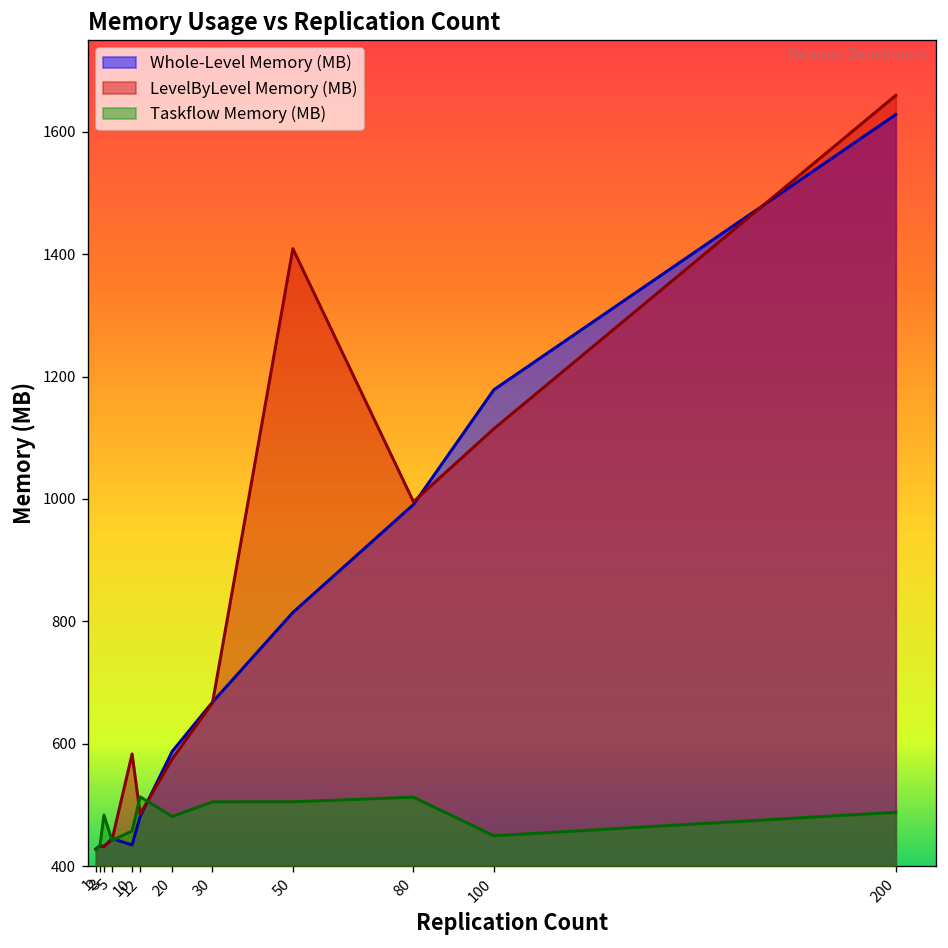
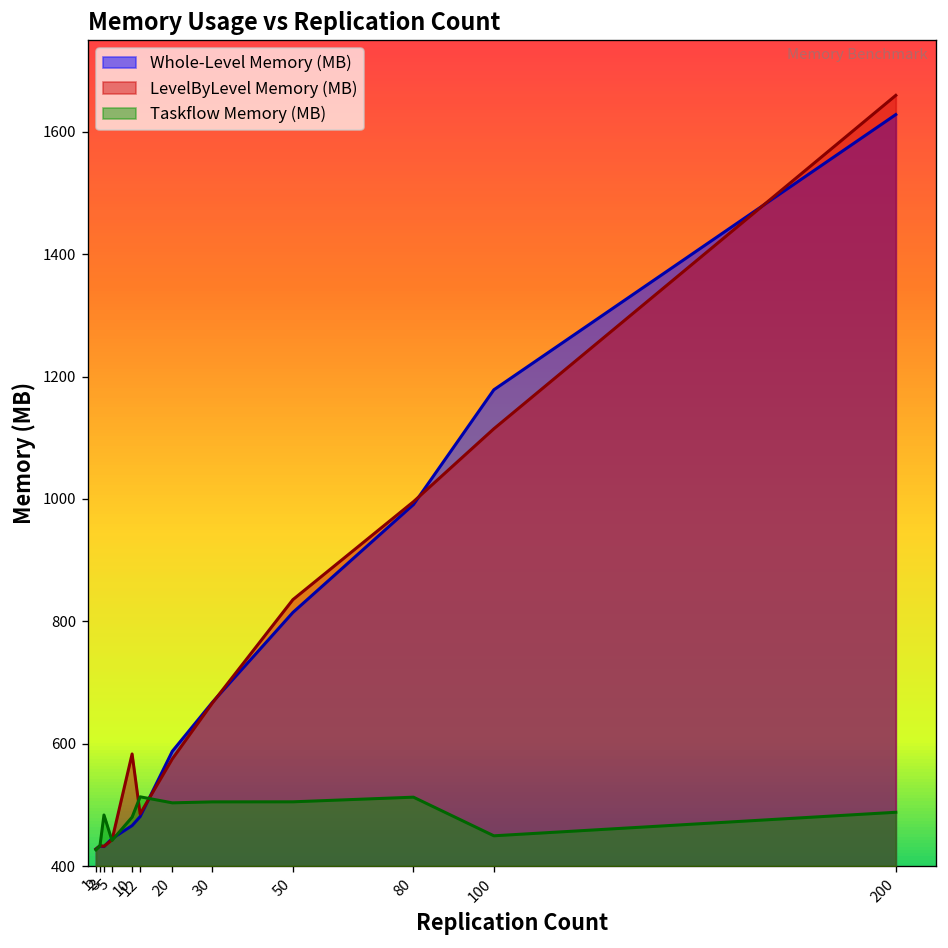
  {
    "Whole-Level Memory (MB)": {
-     "10": 430,
+     "10": 470,
      "20": 590,
      "50": 810,
      "100": 1180,
      "200": 1630
    },
    "LevelByLevel Memory (MB)": {
      "10": 580,
      "20": 580,
-     "50": 1410,
+     "50": 840,
      "100": 1110,
      "200": 1660
    },
    "Taskflow Memory (MB)": {
      "3": 480,
-     "10": 460,
+     "10": 480,
      "12": 510,
-     "20": 480,
+     "20": 500,
      "30": 500,
      "50": 500,
      "80": 510,
      "100": 450,
      "200": 490
    }
  }
